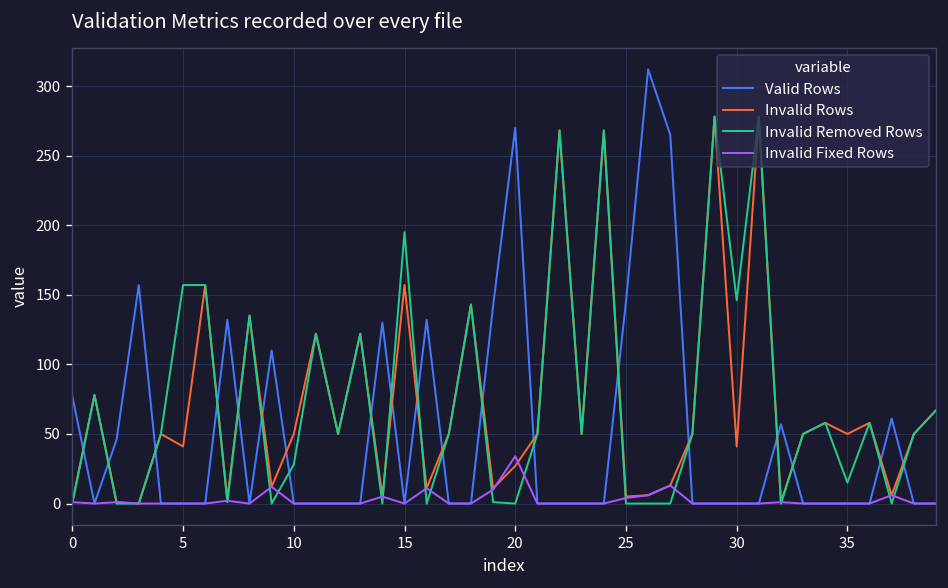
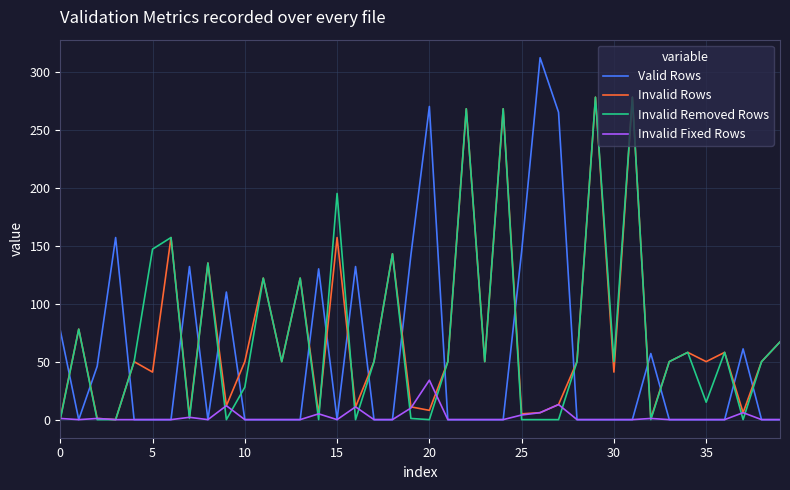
  {
    "Valid Rows": {
      "0": 77,
      "20": 270,
      "25": 145
    },
    "Invalid Rows": {
      "5": 41,
      "10": 50,
      "15": 157,
-     "20": 27,
+     "20": 8,
      "30": 41,
      "35": 50
    },
    "Invalid Removed Rows": {
-     "5": 157,
+     "5": 147,
      "10": 28,
      "15": 195,
      "20": 0,
      "25": 0,
-     "30": 146,
+     "30": 50,
      "35": 15
    },
    "Invalid Fixed Rows": {
      "20": 34
    }
  }
